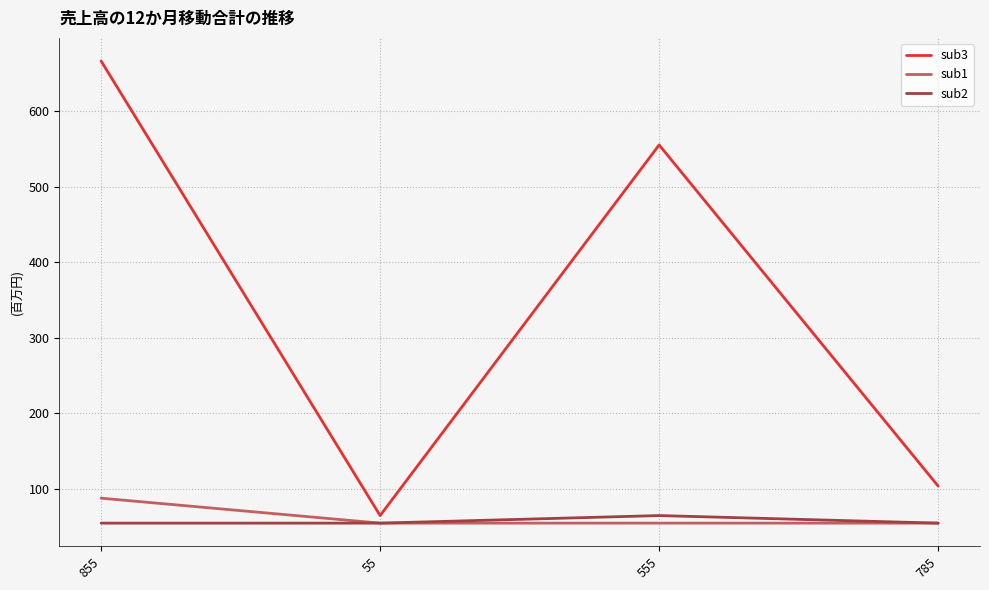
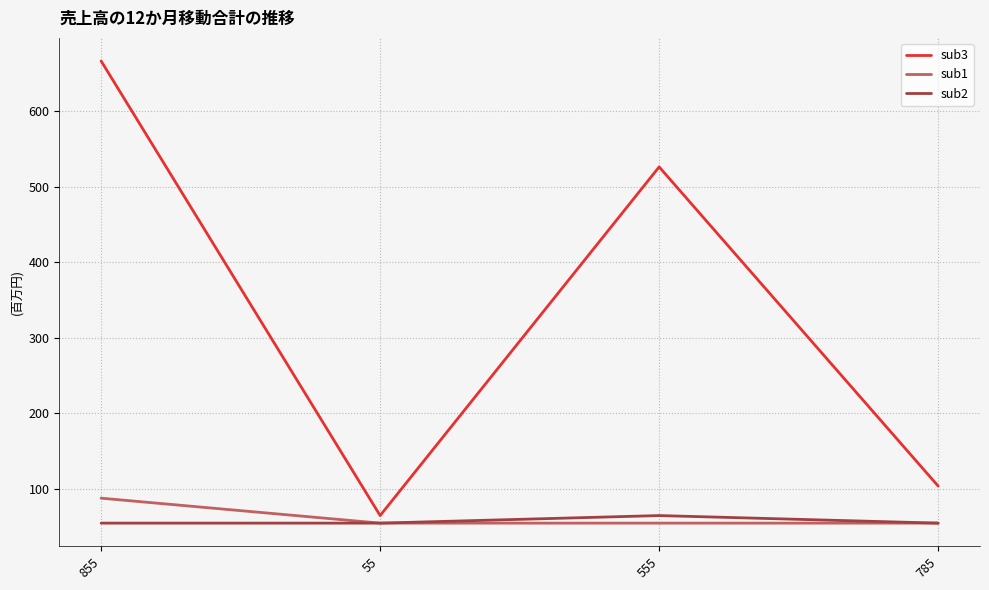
  {
    "sub3": {
      "855": 670,
      "55": 70,
-     "555": 560,
+     "555": 530,
      "785": 100
    }
  }
